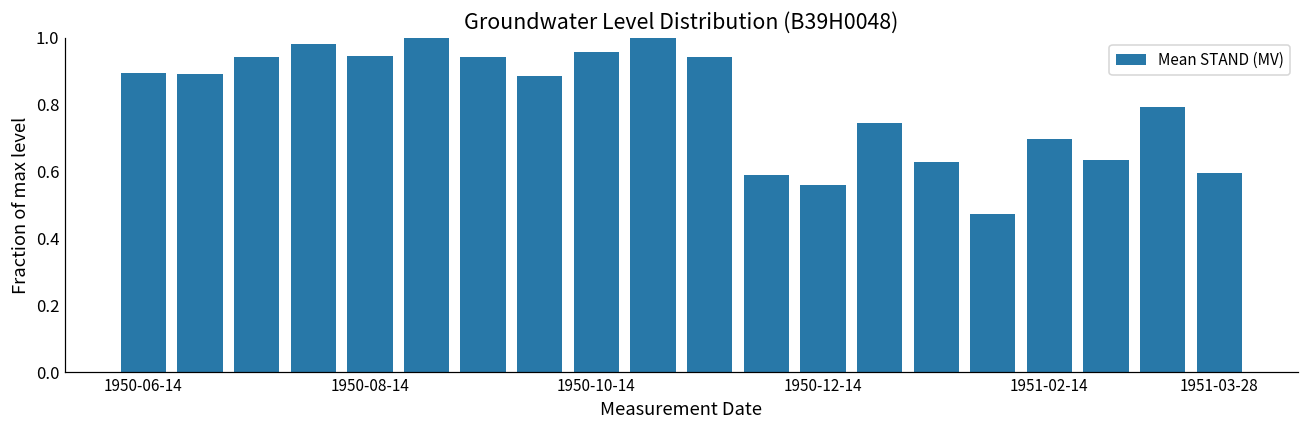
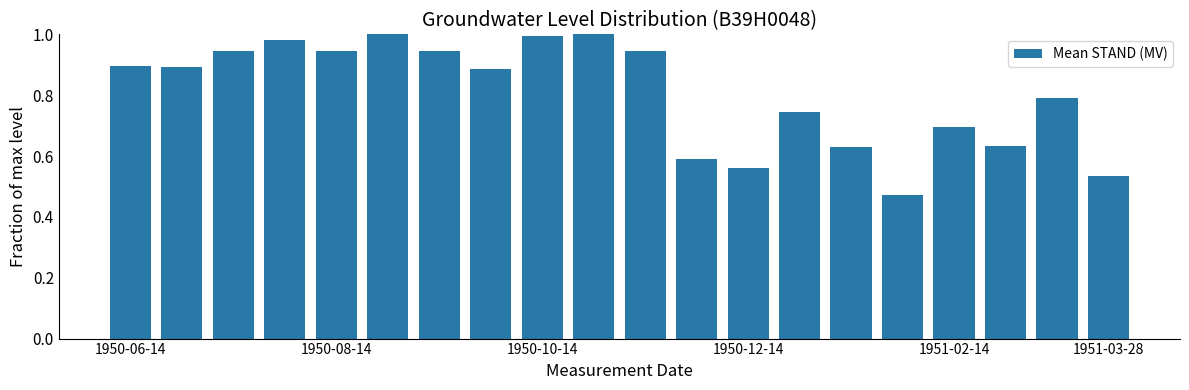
  {
    "1950-06-14": 0.90,
    "1950-08-14": 0.95,
-   "1950-10-14": 0.96,
+   "1950-10-14": 1.00,
    "1950-12-14": 0.56,
    "1951-02-14": 0.70,
-   "1951-03-28": 0.60
+   "1951-03-28": 0.54
  }
